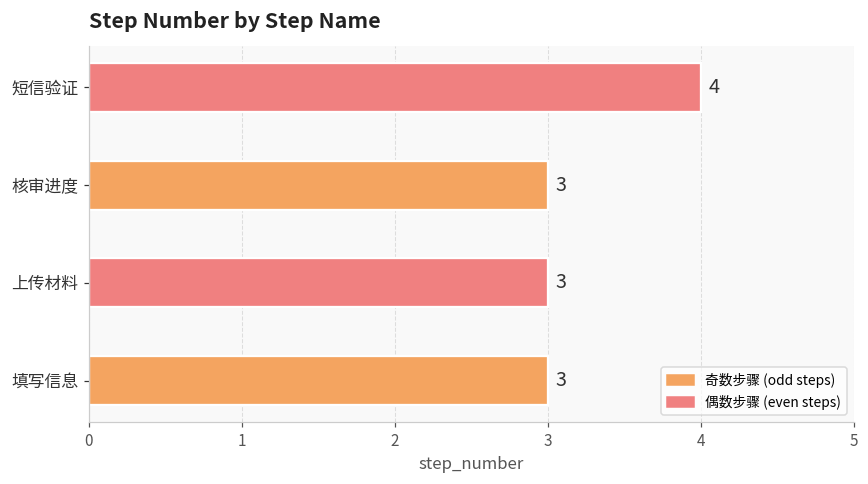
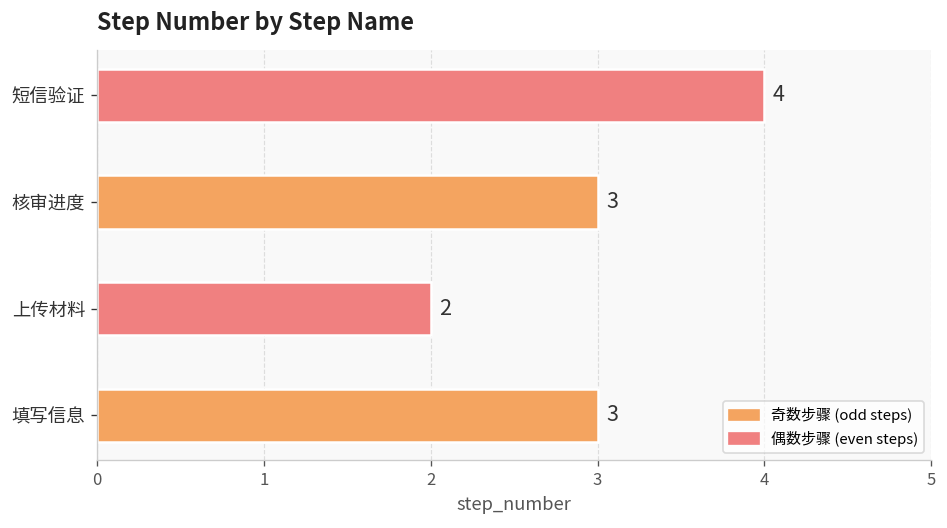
  {
    "短信验证": 4,
    "核审进度": 3,
-   "上传材料": 3,
+   "上传材料": 2,
    "填写信息": 3
  }
